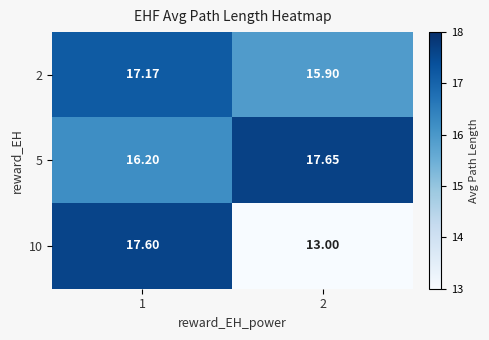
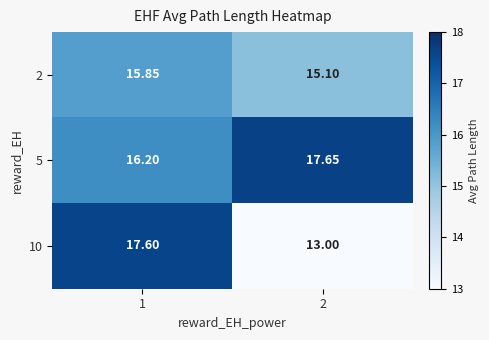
  {
    "2": {
-     "1": 17.17,
-     "2": 15.90
+     "1": 15.85,
+     "2": 15.10
    },
    "5": {
      "1": 16.20,
      "2": 17.65
    },
    "10": {
      "1": 17.60,
      "2": 13.00
    }
  }
